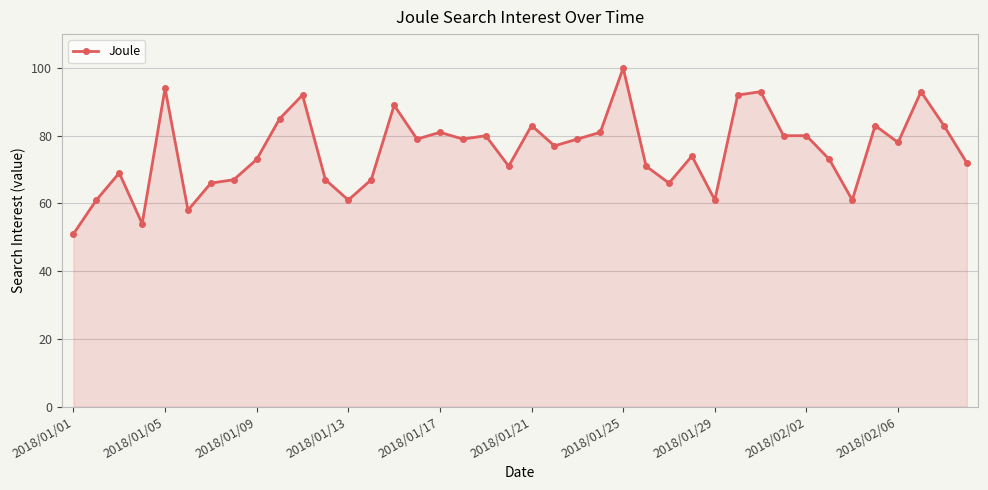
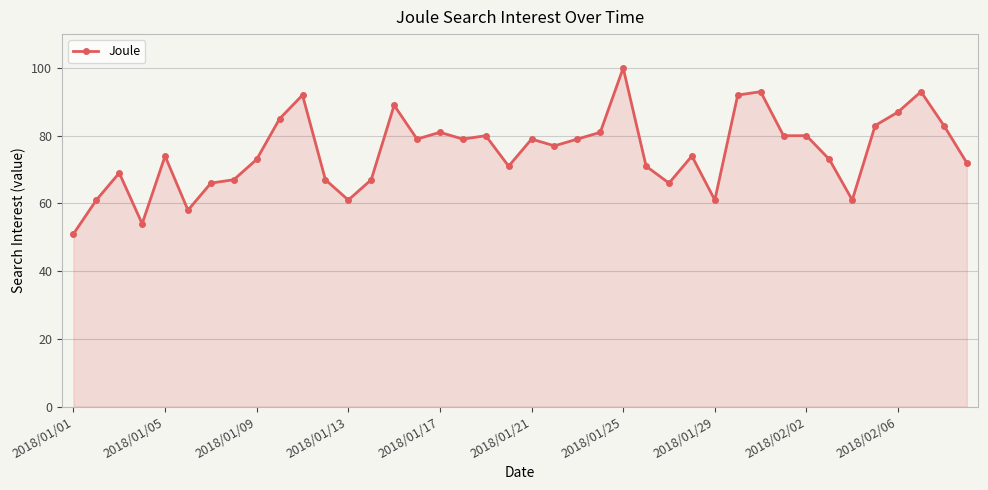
  {
    "2018/01/01": 51,
-   "2018/01/05": 94,
+   "2018/01/05": 74,
    "2018/01/09": 73,
    "2018/01/13": 61,
    "2018/01/17": 81,
-   "2018/01/21": 83,
+   "2018/01/21": 79,
    "2018/01/25": 100,
    "2018/01/29": 61,
    "2018/02/02": 80,
-   "2018/02/06": 78
+   "2018/02/06": 87
  }
